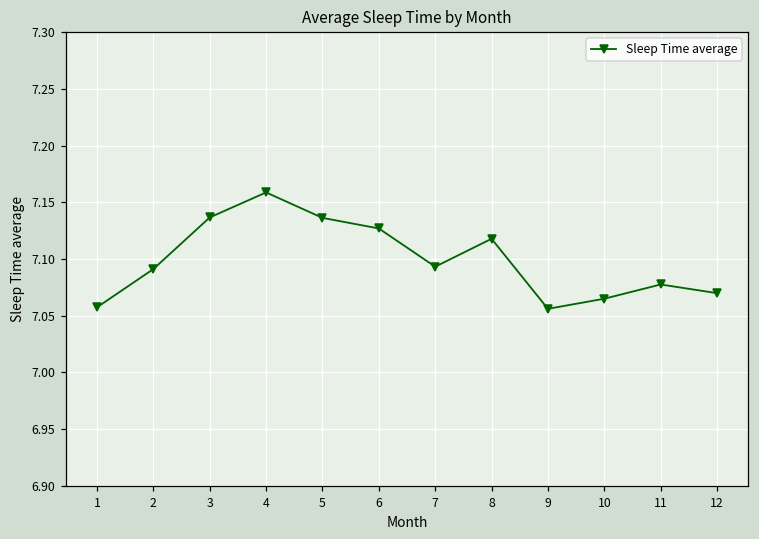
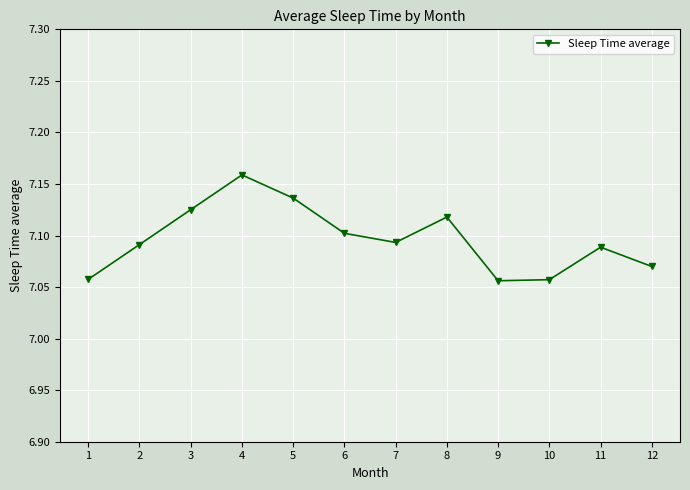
  {
    "1": 7.057,
    "2": 7.091,
-   "3": 7.137,
+   "3": 7.125,
    "4": 7.159,
    "5": 7.136,
-   "6": 7.127,
+   "6": 7.102,
    "7": 7.093,
    "8": 7.118,
    "9": 7.056,
-   "10": 7.065,
-   "11": 7.078,
+   "10": 7.057,
+   "11": 7.089,
    "12": 7.070
  }
